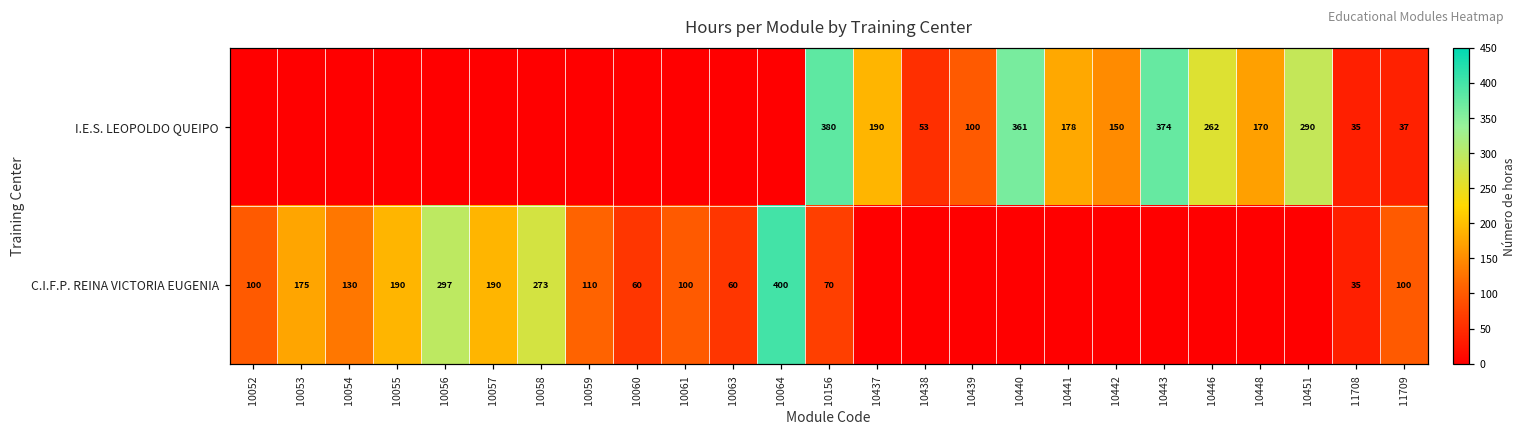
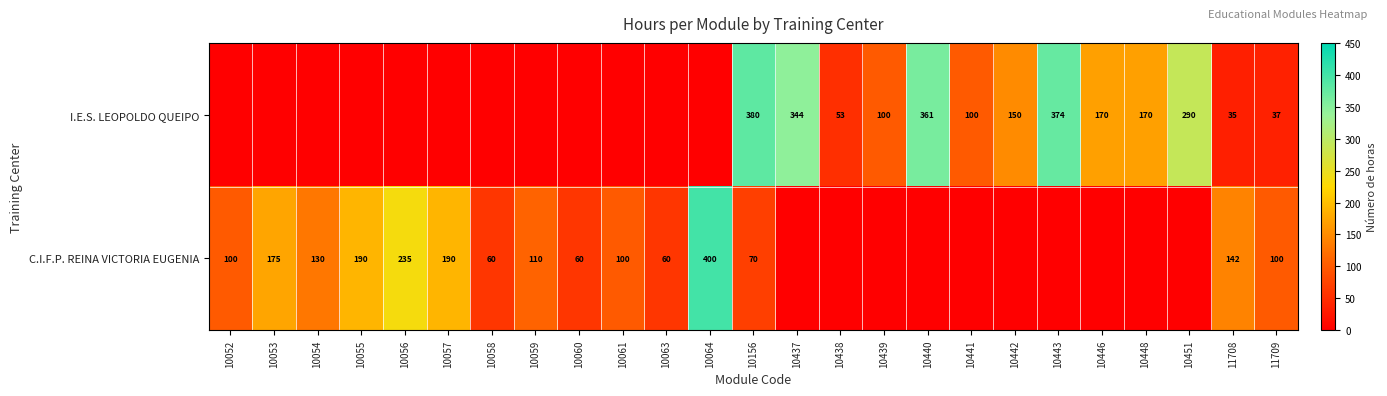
  {
    "I.E.S. LEOPOLDO QUEIPO": {
      "10156": 380,
-     "10437": 190,
+     "10437": 344,
      "10438": 53,
      "10439": 100,
      "10440": 361,
-     "10441": 178,
+     "10441": 100,
      "10442": 150,
      "10443": 374,
-     "10446": 262,
+     "10446": 170,
      "10448": 170,
      "10451": 290,
      "11708": 35,
      "11709": 37
    },
    "C.I.F.P. REINA VICTORIA EUGENIA": {
      "10052": 100,
      "10053": 175,
      "10054": 130,
      "10055": 190,
-     "10056": 297,
+     "10056": 235,
      "10057": 190,
-     "10058": 273,
+     "10058": 60,
      "10059": 110,
      "10060": 60,
      "10061": 100,
      "10063": 60,
      "10064": 400,
      "10156": 70,
-     "11708": 35,
+     "11708": 142,
      "11709": 100
    }
  }
